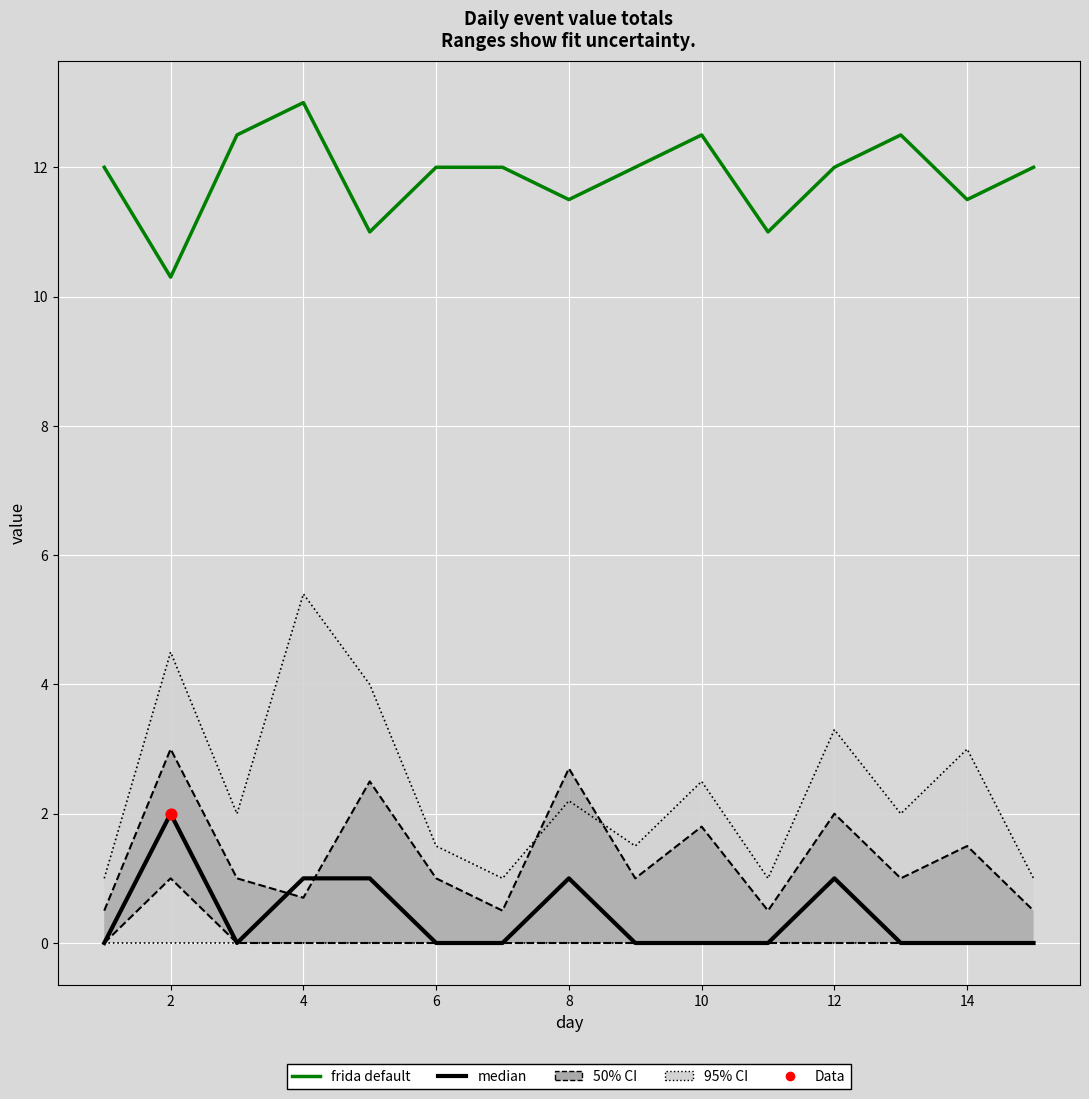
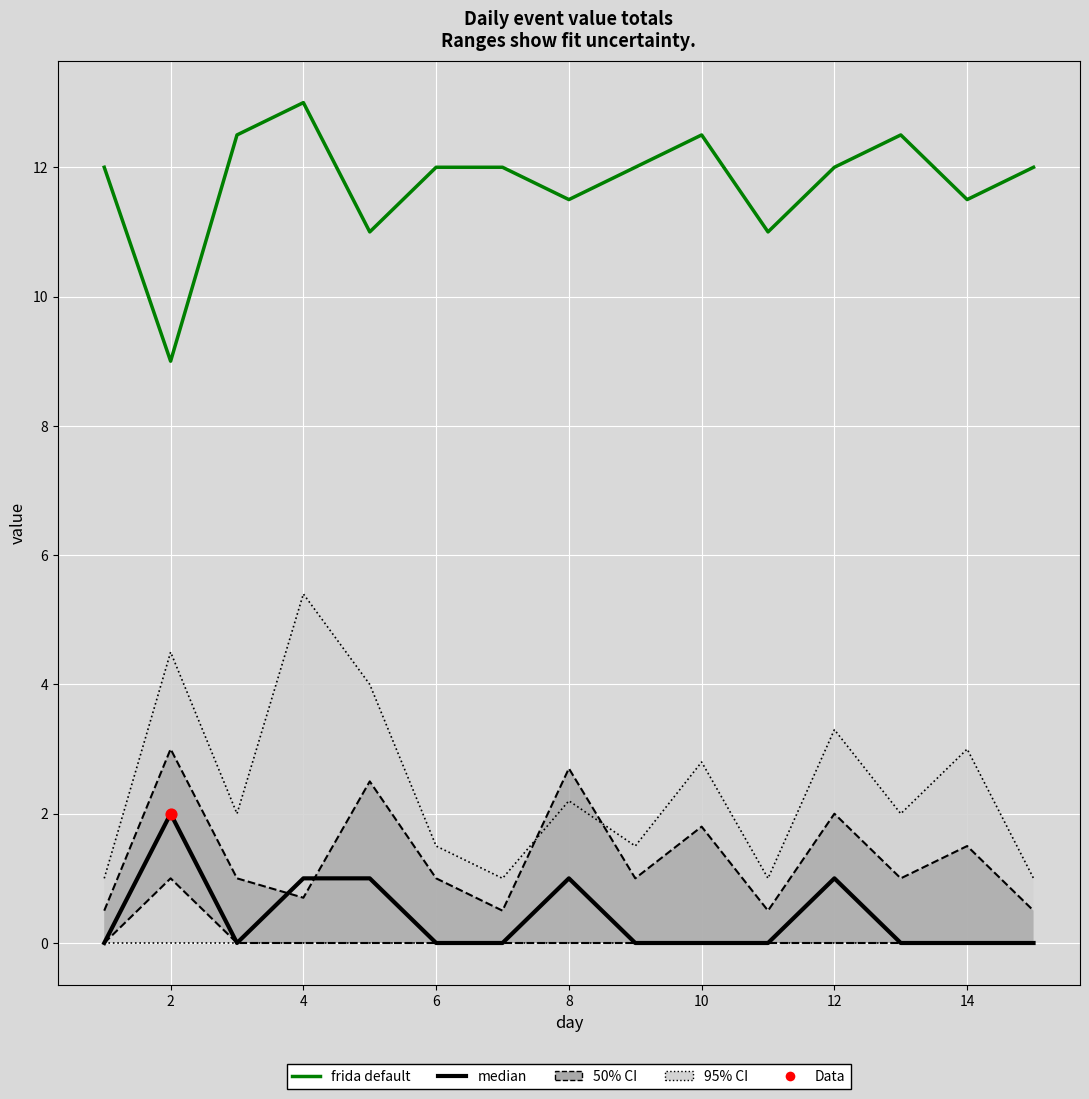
  {
    "95% CI": {
      "2": 4.5,
      "4": 5.4,
      "6": 1.5,
      "8": 2.2,
-     "10": 2.5,
+     "10": 2.8,
      "12": 3.3,
      "14": 3.0
    },
    "50% CI": {
      "2": 3.0,
      "4": 0.7,
      "6": 1.0,
      "8": 2.7,
      "10": 1.8,
      "12": 2.0,
      "14": 1.5
    },
    "frida default": {
-     "2": 10.3,
+     "2": 9.0,
      "4": 13.0,
      "6": 12.0,
      "8": 11.5,
      "10": 12.5,
      "12": 12.0,
      "14": 11.5
    }
  }
